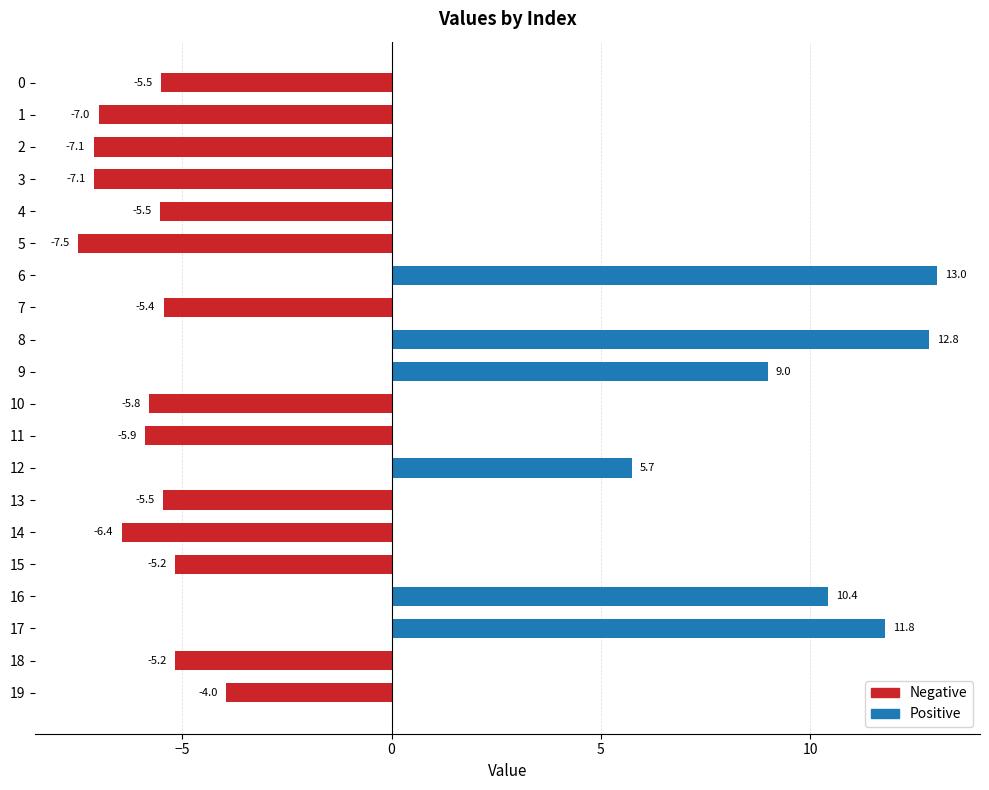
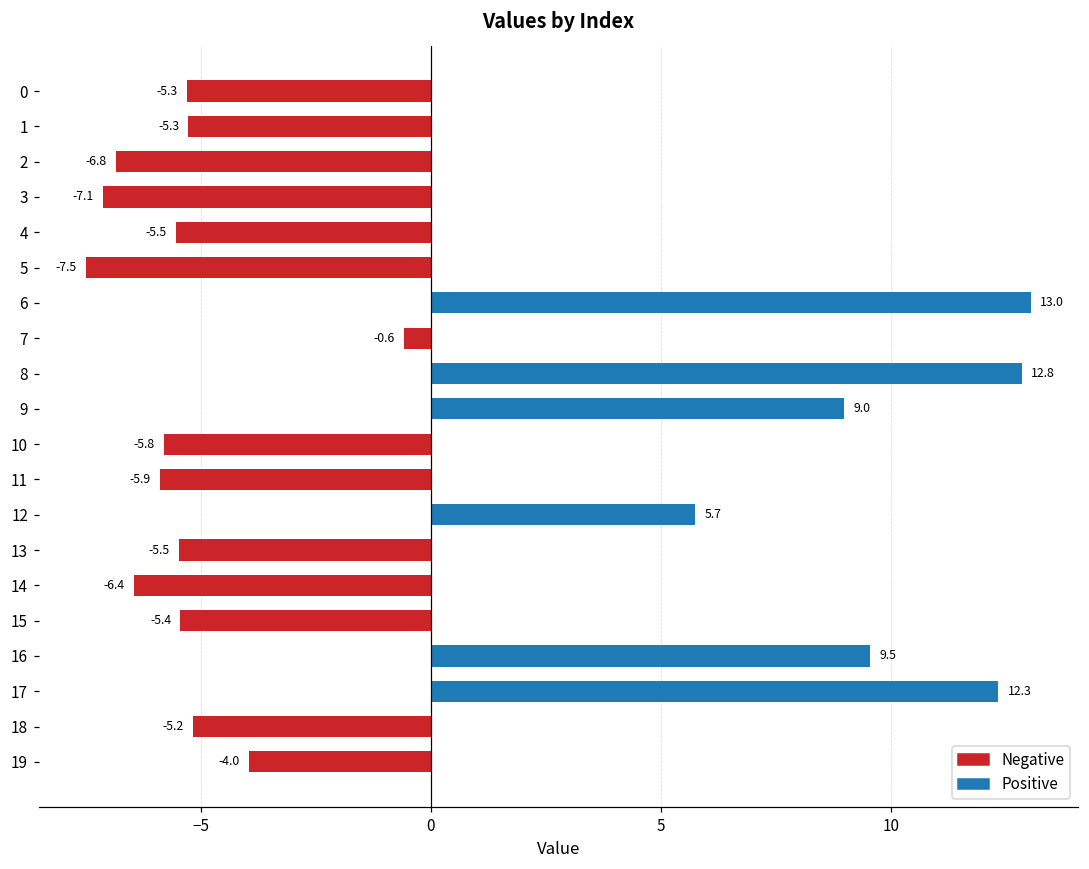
  {
    "Negative": {
-     "0": -5.5,
-     "1": -7.0,
-     "2": -7.1,
+     "0": -5.3,
+     "1": -5.3,
+     "2": -6.8,
      "3": -7.1,
      "4": -5.5,
      "5": -7.5,
-     "7": -5.4,
+     "7": -0.6,
      "10": -5.8,
      "11": -5.9,
      "13": -5.5,
      "14": -6.4,
-     "15": -5.2,
+     "15": -5.4,
      "18": -5.2,
      "19": -4.0
    },
    "Positive": {
      "6": 13.0,
      "8": 12.8,
      "9": 9.0,
      "12": 5.7,
-     "16": 10.4,
-     "17": 11.8
+     "16": 9.5,
+     "17": 12.3
    }
  }
